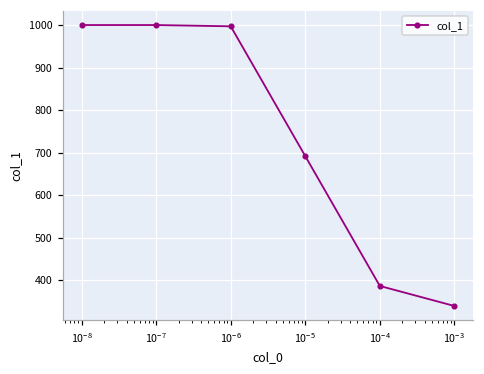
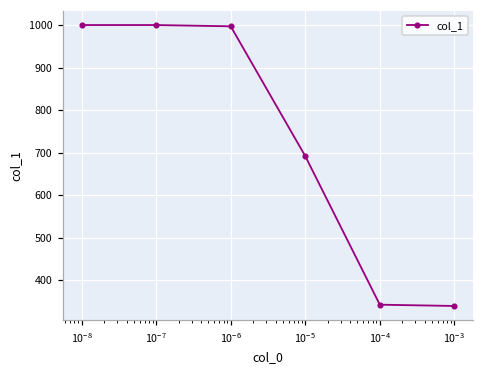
  {
    "10^-8": 1000,
    "10^-7": 1000,
    "10^-6": 1000,
    "10^-5": 690,
-   "10^-4": 390,
+   "10^-4": 340,
    "10^-3": 340
  }
